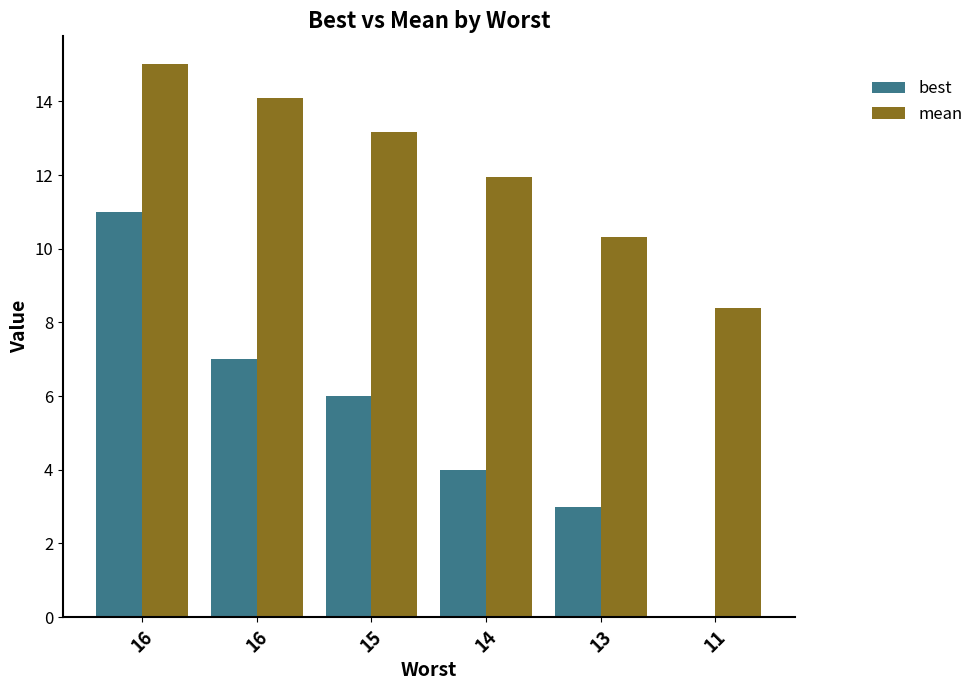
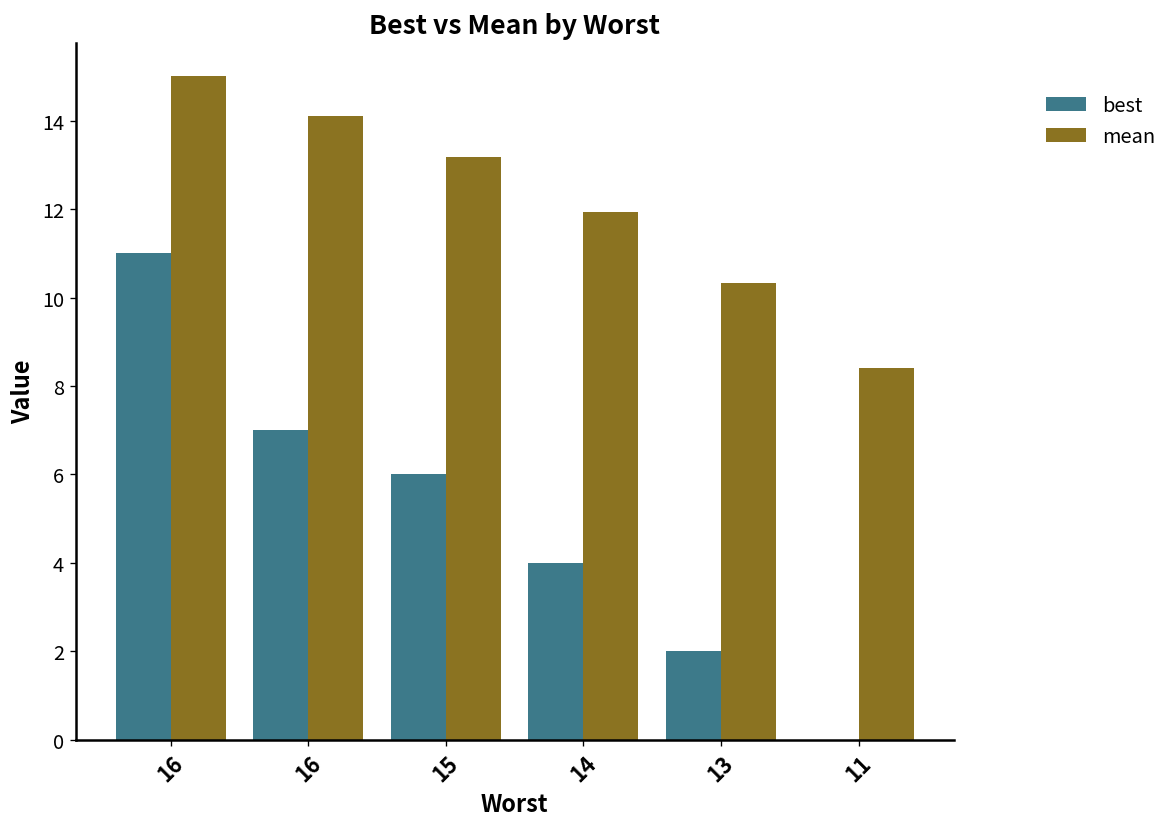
  {
    "best": {
      "15": 6,
      "14": 4,
-     "13": 3,
+     "13": 2,
      "11": 0
    },
    "mean": {
      "15": 13.2,
      "14": 12,
      "13": 10.3,
      "11": 8.4
    }
  }
